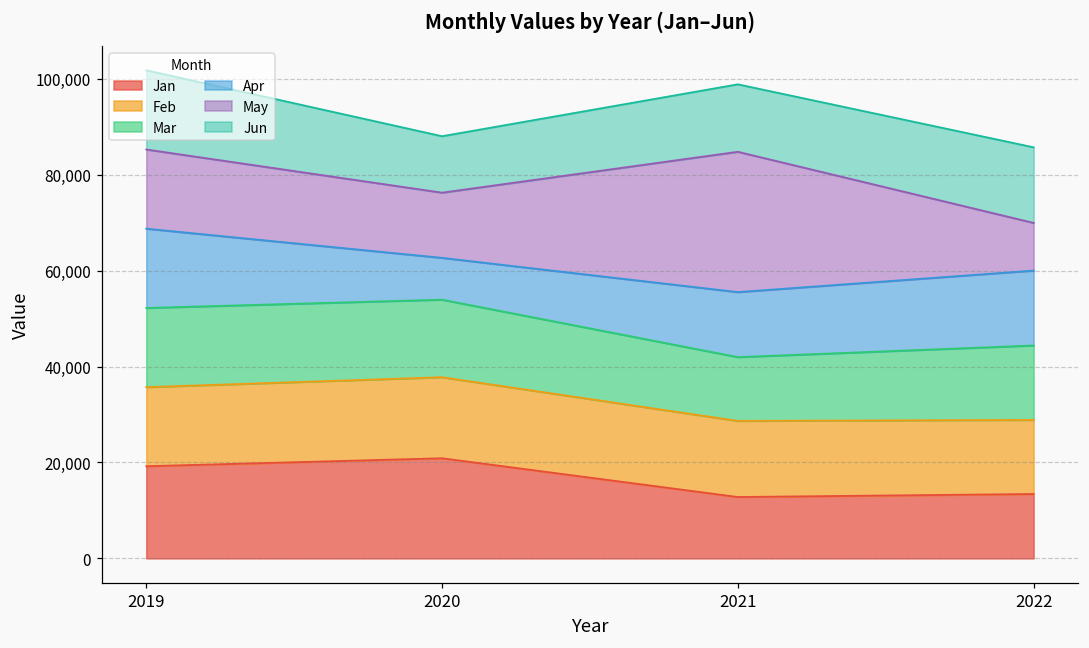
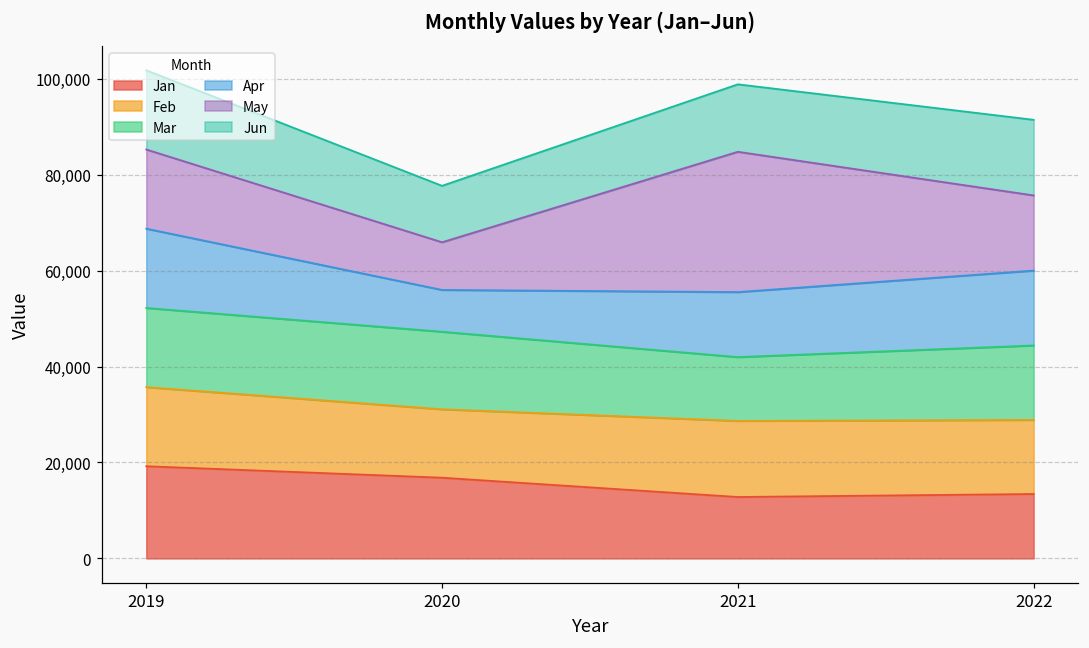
  {
    "Jan": {
      "2019": "19,000",
-     "2020": "21,000",
+     "2020": "17,000",
      "2021": "13,000",
      "2022": "13,000"
    },
    "Feb": {
      "2019": "16,000",
-     "2020": "17,000",
+     "2020": "14,000",
      "2021": "16,000",
      "2022": "15,000"
    },
    "May": {
      "2019": "17,000",
-     "2020": "14,000",
+     "2020": "10,000",
      "2021": "29,000",
-     "2022": "10,000"
+     "2022": "16,000"
    }
  }
